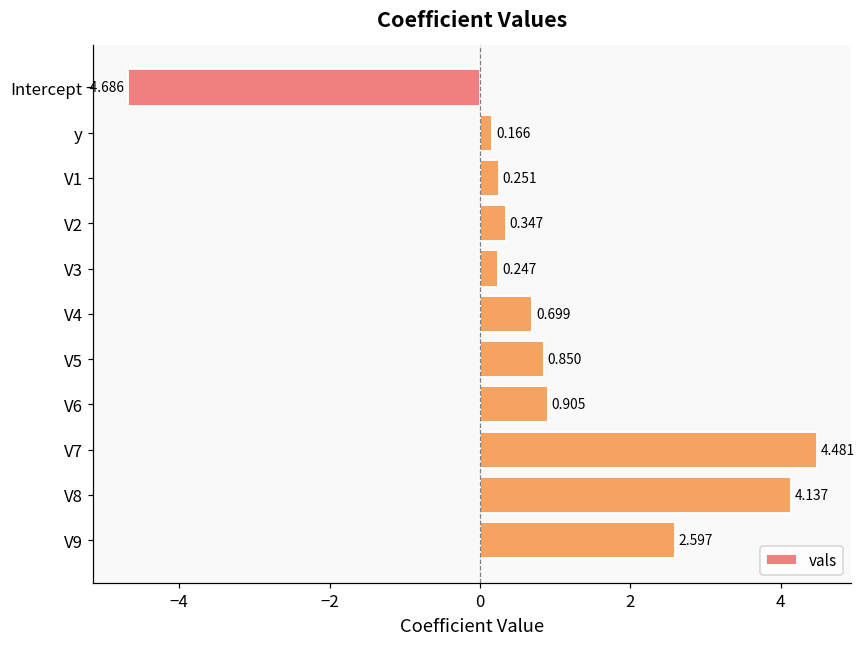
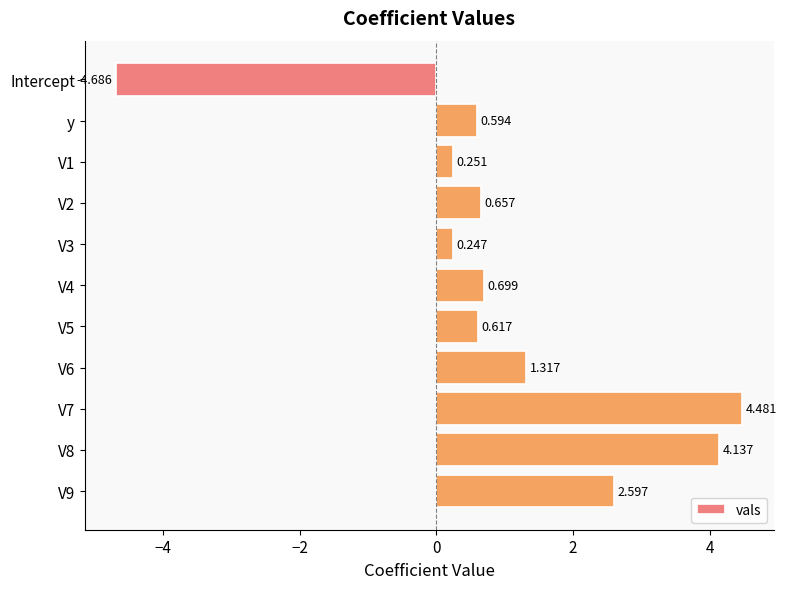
  {
    "Intercept": -4.686,
-   "y": 0.166,
+   "y": 0.594,
    "V1": 0.251,
-   "V2": 0.347,
+   "V2": 0.657,
    "V3": 0.247,
    "V4": 0.699,
-   "V5": 0.850,
-   "V6": 0.905,
+   "V5": 0.617,
+   "V6": 1.317,
    "V7": 4.481,
    "V8": 4.137,
    "V9": 2.597
  }
